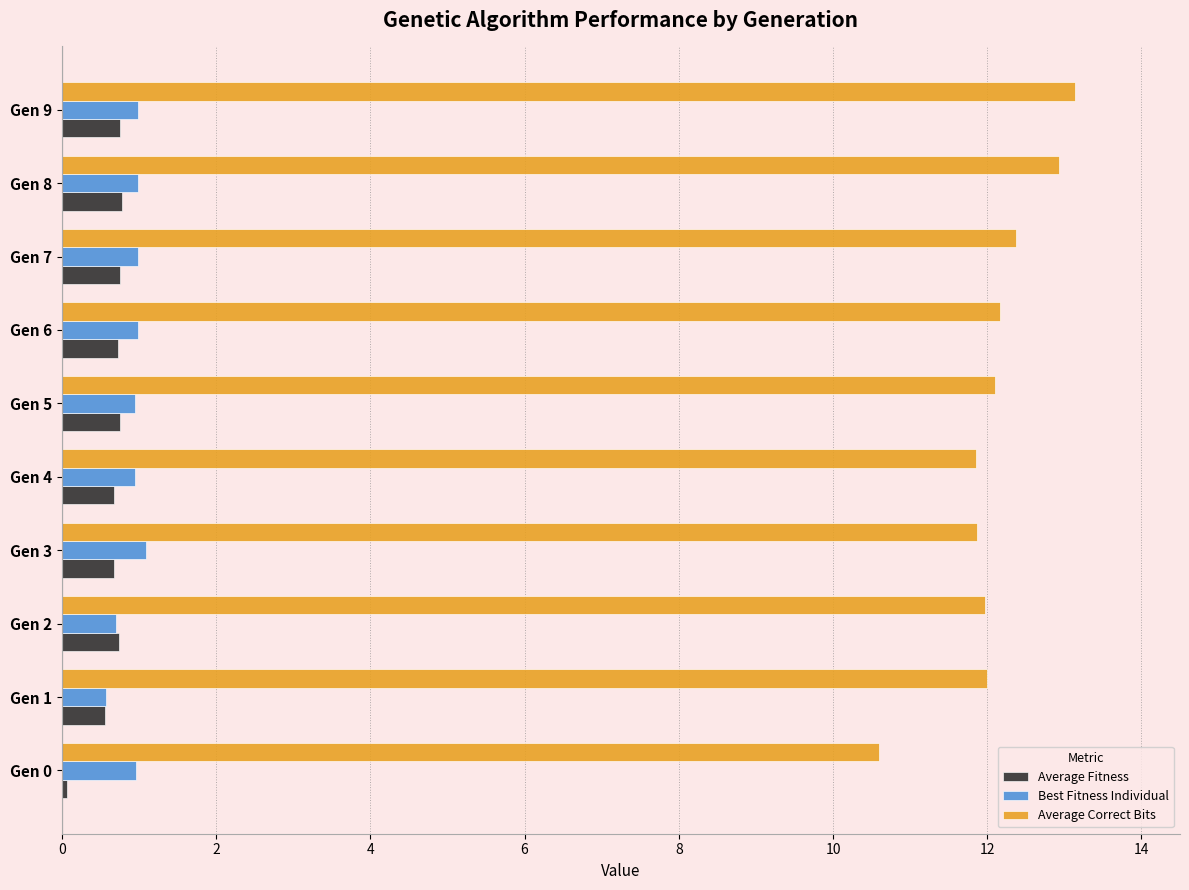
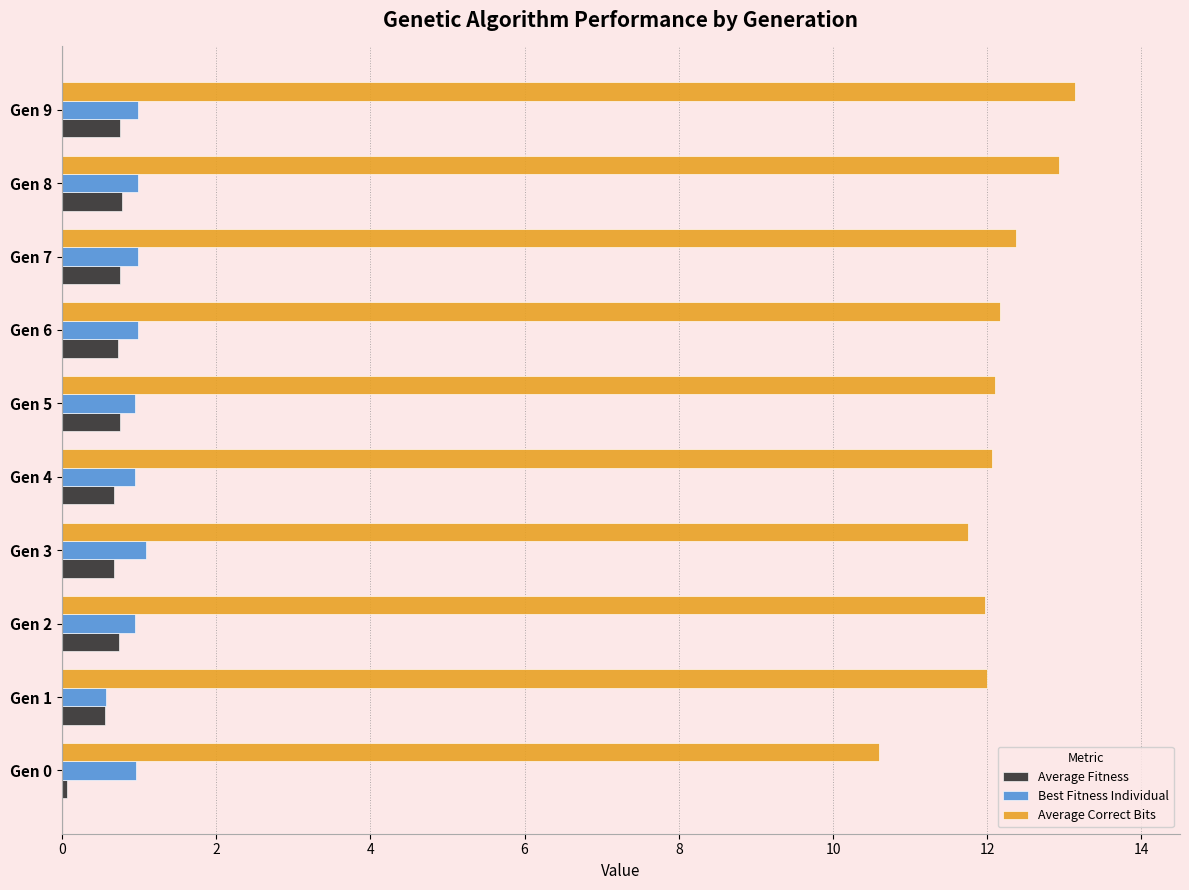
  {
    "Average Fitness": {
      "Gen 9": 0.7,
      "Gen 8": 0.8,
      "Gen 7": 0.7,
      "Gen 6": 0.7,
      "Gen 5": 0.7,
      "Gen 4": 0.7,
      "Gen 3": 0.7,
      "Gen 2": 0.7,
      "Gen 1": 0.6,
      "Gen 0": 0.1
    },
    "Best Fitness Individual": {
      "Gen 9": 1.0,
      "Gen 8": 1.0,
      "Gen 7": 1.0,
      "Gen 6": 1.0,
      "Gen 5": 0.9,
      "Gen 4": 0.9,
      "Gen 3": 1.1,
-     "Gen 2": 0.7,
+     "Gen 2": 0.9,
      "Gen 1": 0.6,
      "Gen 0": 1.0
    },
    "Average Correct Bits": {
      "Gen 9": 13.1,
      "Gen 8": 12.9,
      "Gen 7": 12.4,
      "Gen 6": 12.2,
      "Gen 5": 12.1,
-     "Gen 4": 11.9,
-     "Gen 3": 11.9,
+     "Gen 4": 12.1,
+     "Gen 3": 11.7,
      "Gen 2": 12.0,
      "Gen 1": 12.0,
      "Gen 0": 10.6
    }
  }
